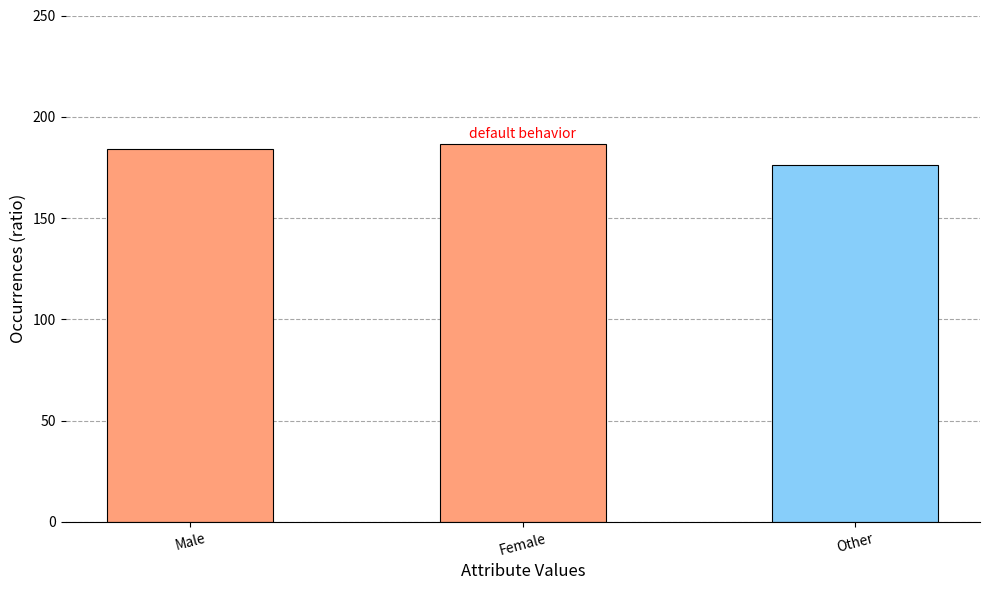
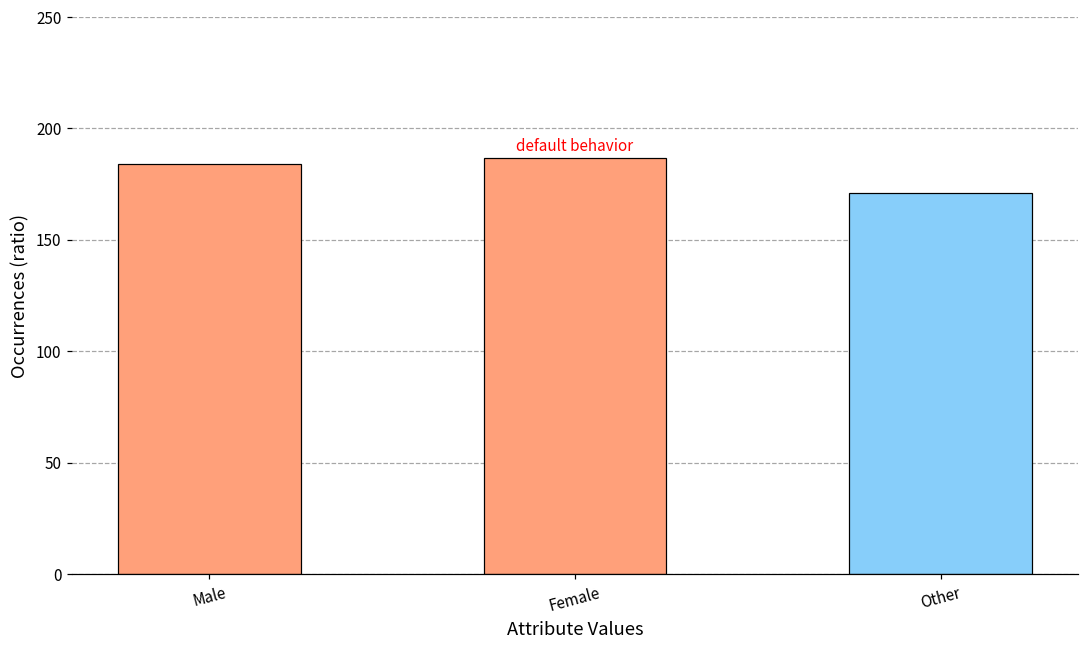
  {
    "Male": 184,
    "Female": 187,
-   "Other": 176
+   "Other": 171
  }
